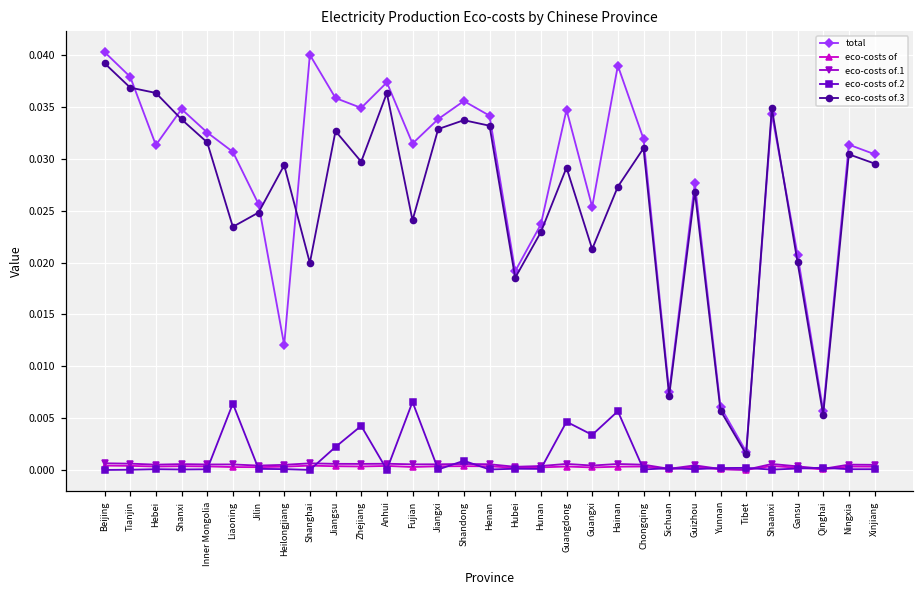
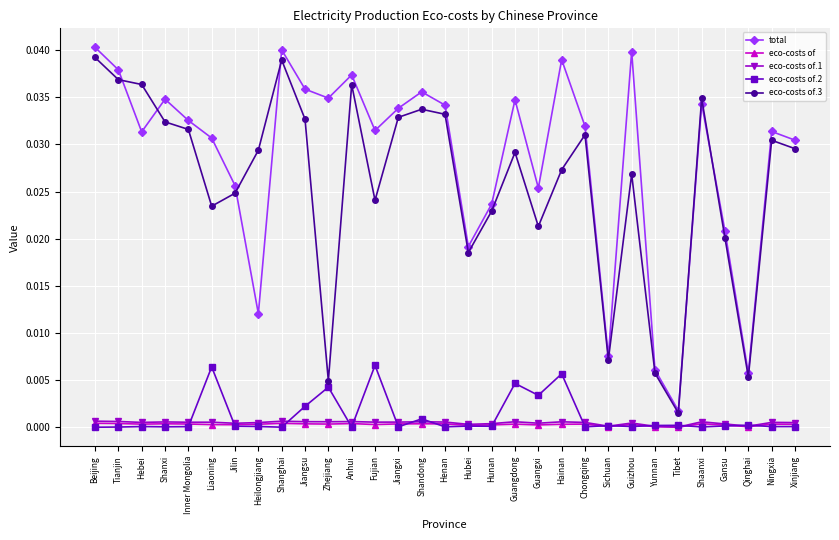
  {
    "total": {
      "Beijing": 0.040,
      "Tianjin": 0.038,
      "Hebei": 0.031,
      "Shanxi": 0.035,
      "Inner Mongolia": 0.033,
      "Liaoning": 0.031,
      "Jilin": 0.026,
      "Heilongjiang": 0.012,
      "Shanghai": 0.040,
      "Jiangsu": 0.036,
      "Zhejiang": 0.035,
      "Anhui": 0.037,
      "Fujian": 0.031,
      "Jiangxi": 0.034,
      "Shandong": 0.036,
      "Henan": 0.034,
      "Hubei": 0.019,
      "Hunan": 0.024,
      "Guangdong": 0.035,
      "Guangxi": 0.025,
      "Hainan": 0.039,
      "Chongqing": 0.032,
      "Sichuan": 0.008,
-     "Guizhou": 0.028,
+     "Guizhou": 0.040,
      "Yunnan": 0.006,
      "Shaanxi": 0.034,
      "Gansu": 0.021,
      "Qinghai": 0.006,
      "Ningxia": 0.031,
      "Xinjiang": 0.030
    },
    "eco-costs of.3": {
      "Beijing": 0.039,
      "Tianjin": 0.037,
      "Hebei": 0.036,
-     "Shanxi": 0.034,
+     "Shanxi": 0.032,
      "Inner Mongolia": 0.032,
      "Liaoning": 0.023,
      "Jilin": 0.025,
      "Heilongjiang": 0.029,
-     "Shanghai": 0.020,
+     "Shanghai": 0.039,
      "Jiangsu": 0.033,
-     "Zhejiang": 0.030,
+     "Zhejiang": 0.005,
      "Anhui": 0.036,
      "Fujian": 0.024,
      "Jiangxi": 0.033,
      "Shandong": 0.034,
      "Henan": 0.033,
      "Hubei": 0.019,
      "Hunan": 0.023,
      "Guangdong": 0.029,
      "Guangxi": 0.021,
      "Hainan": 0.027,
      "Chongqing": 0.031,
      "Sichuan": 0.007,
      "Guizhou": 0.027,
      "Yunnan": 0.006,
      "Shaanxi": 0.035,
      "Gansu": 0.020,
      "Qinghai": 0.005,
      "Ningxia": 0.030,
      "Xinjiang": 0.030
    }
  }
